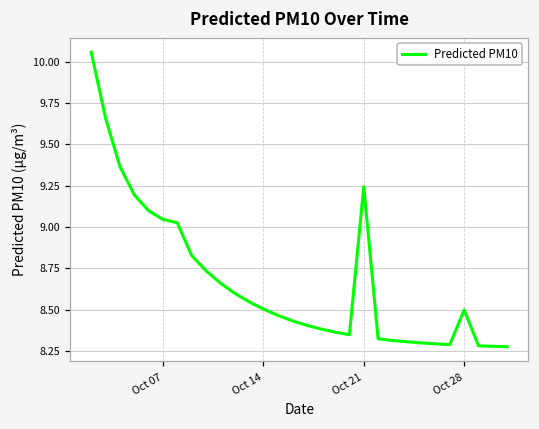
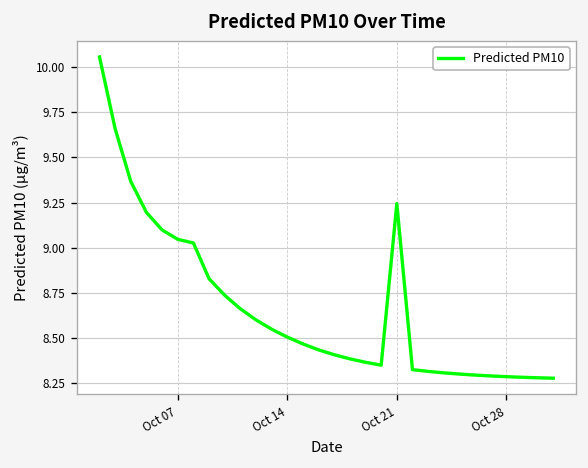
  {
    "Oct 07": 9.05,
    "Oct 14": 8.50,
    "Oct 21": 9.24,
-   "Oct 28": 8.50
+   "Oct 28": 8.28
  }
